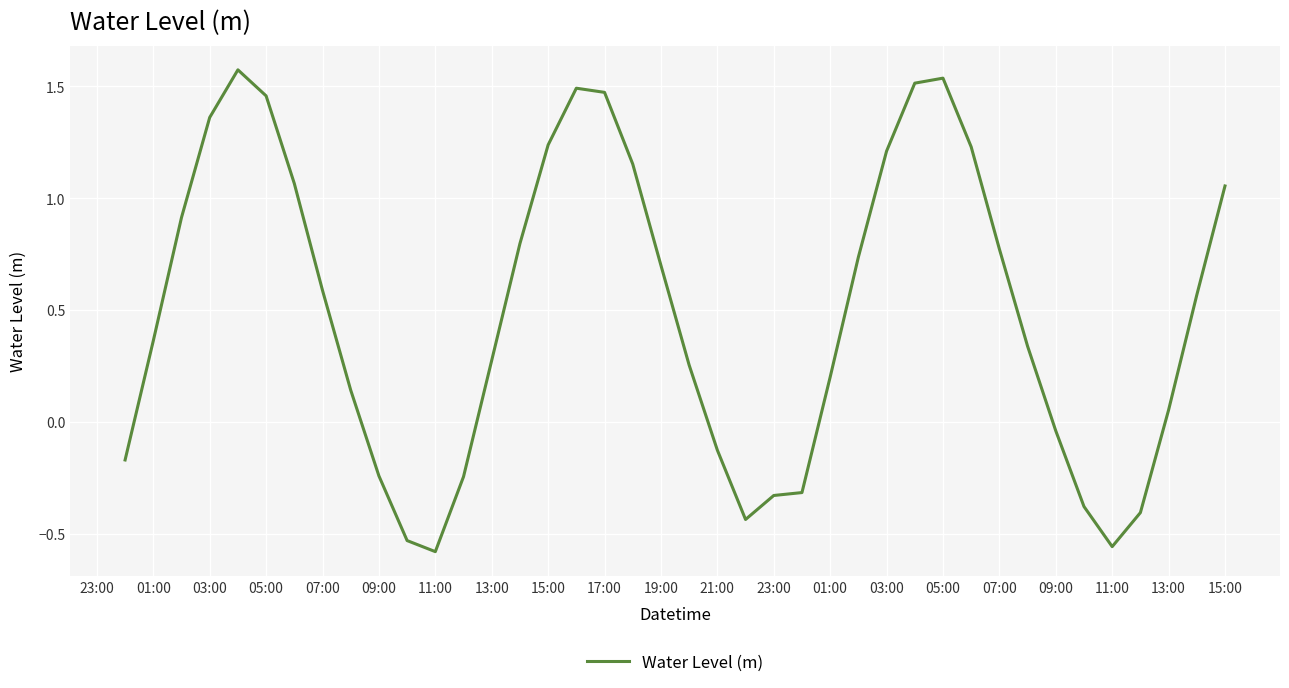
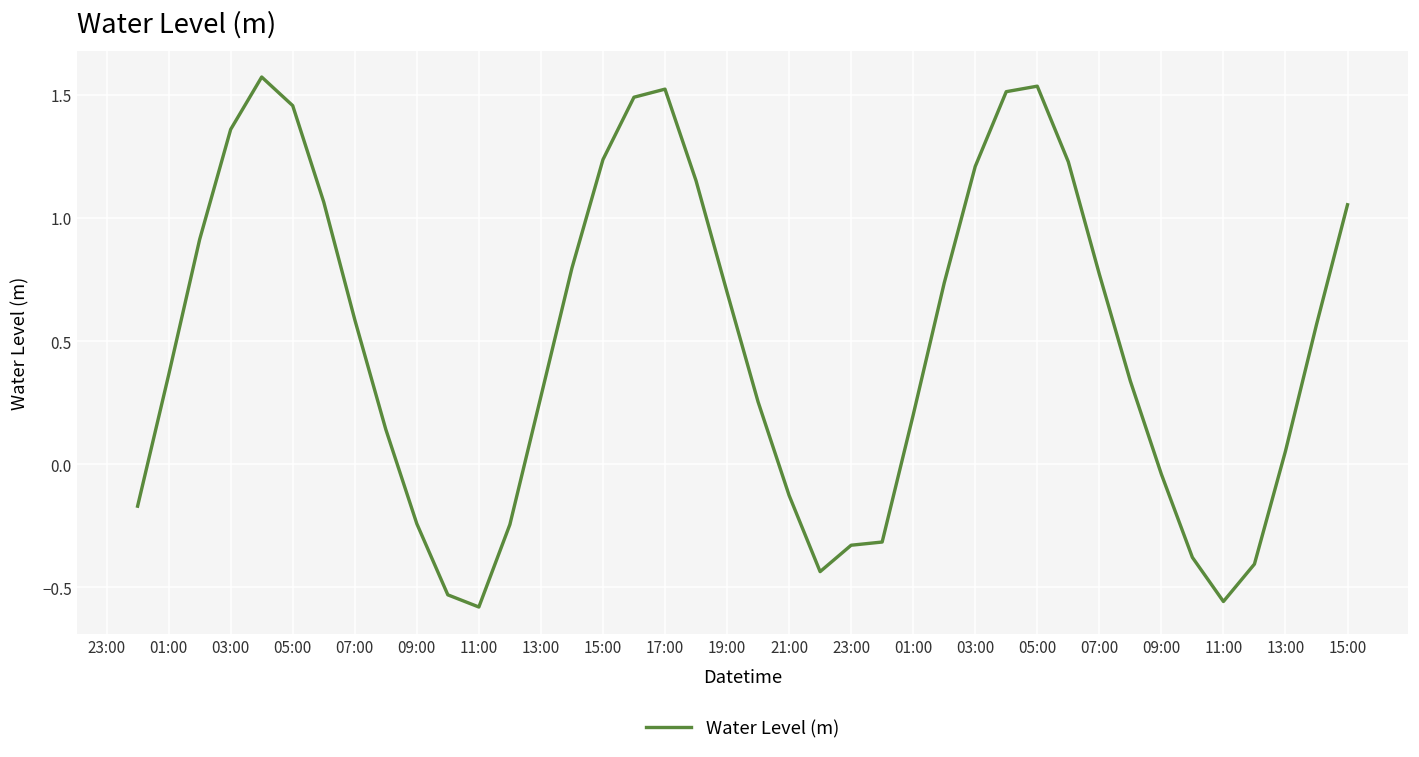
  {
-   "17:00": 1.47,
+   "17:00": 1.52,
    "19:00": 0.70,
    "21:00": -0.13,
    "23:00": -0.33
  }
